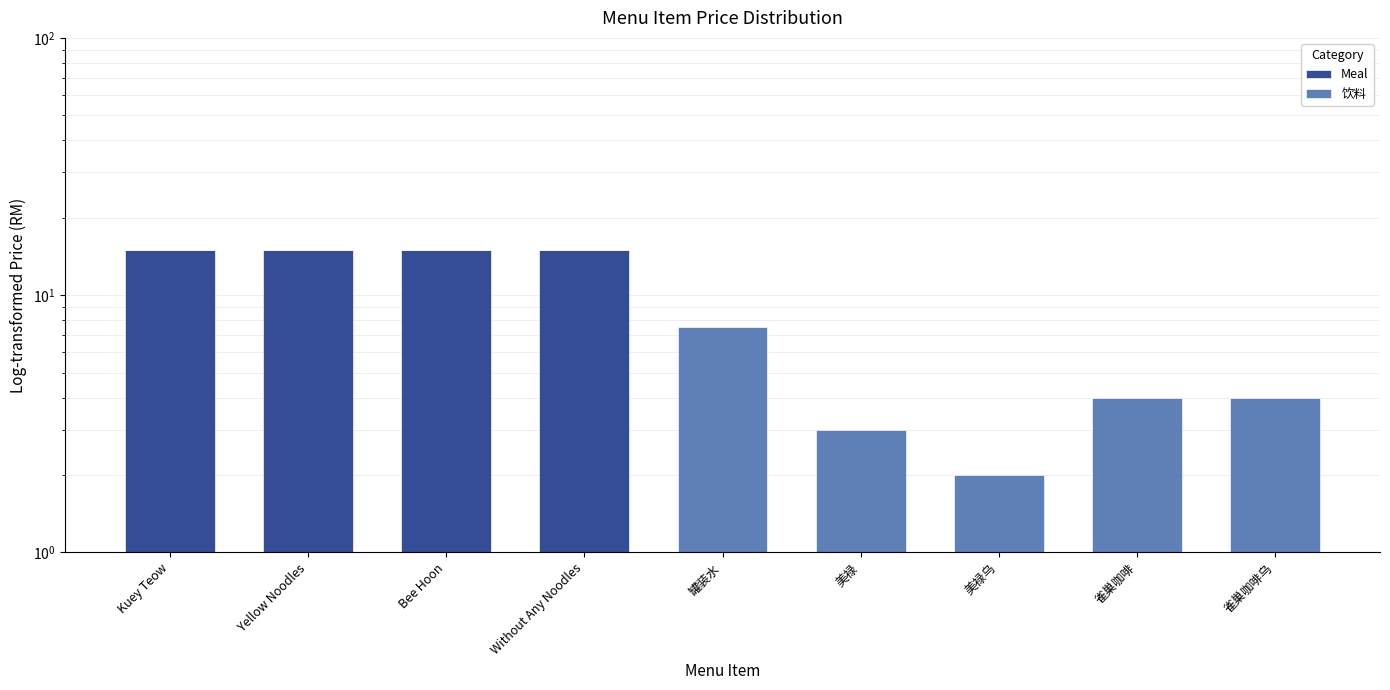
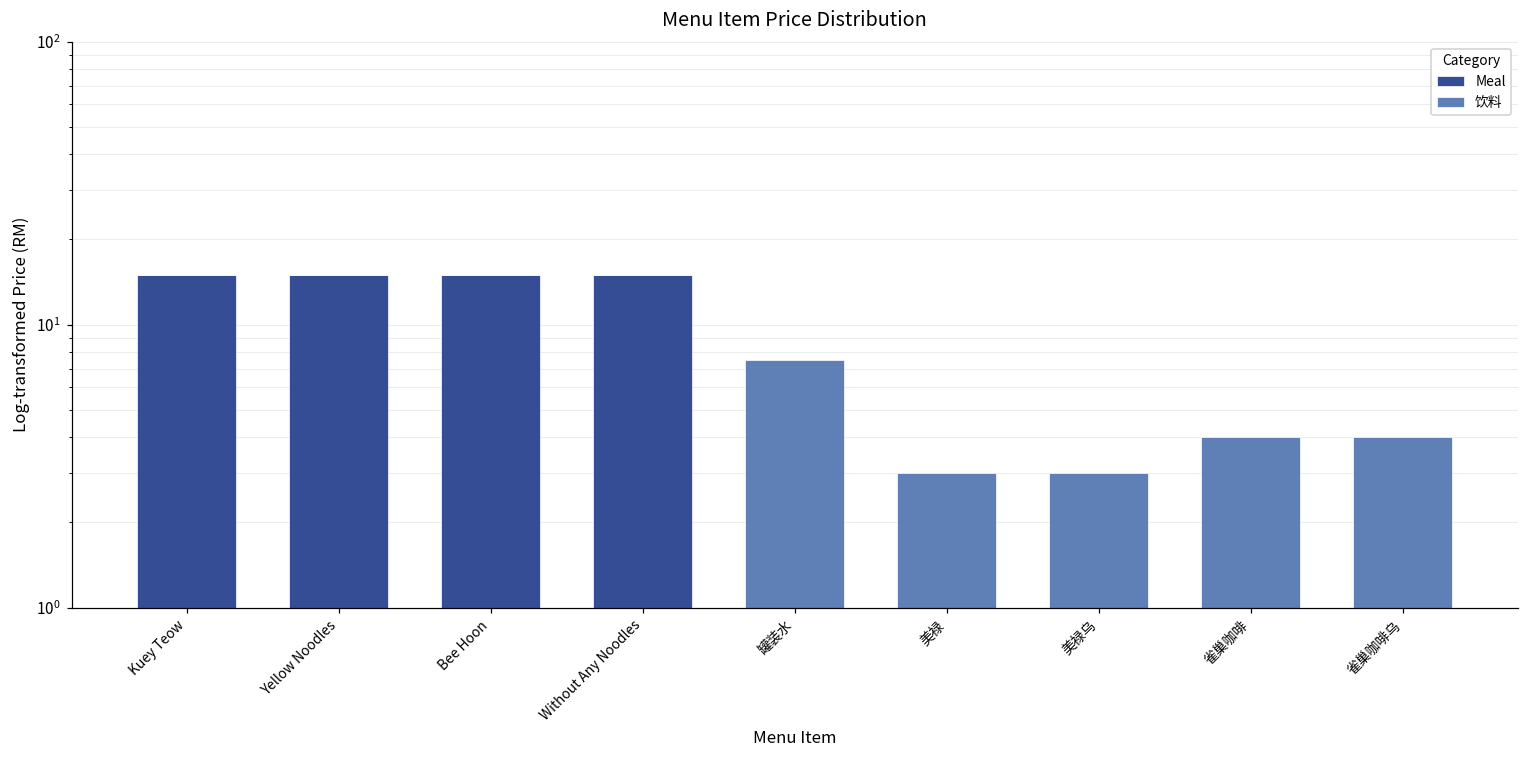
  {
    "Meal": {
      "Kuey Teow": 15,
      "Yellow Noodles": 15,
      "Bee Hoon": 15,
      "Without Any Noodles": 15
    },
    "饮料": {
-     "美禄乌": 2
+     "美禄乌": 3
    }
  }
